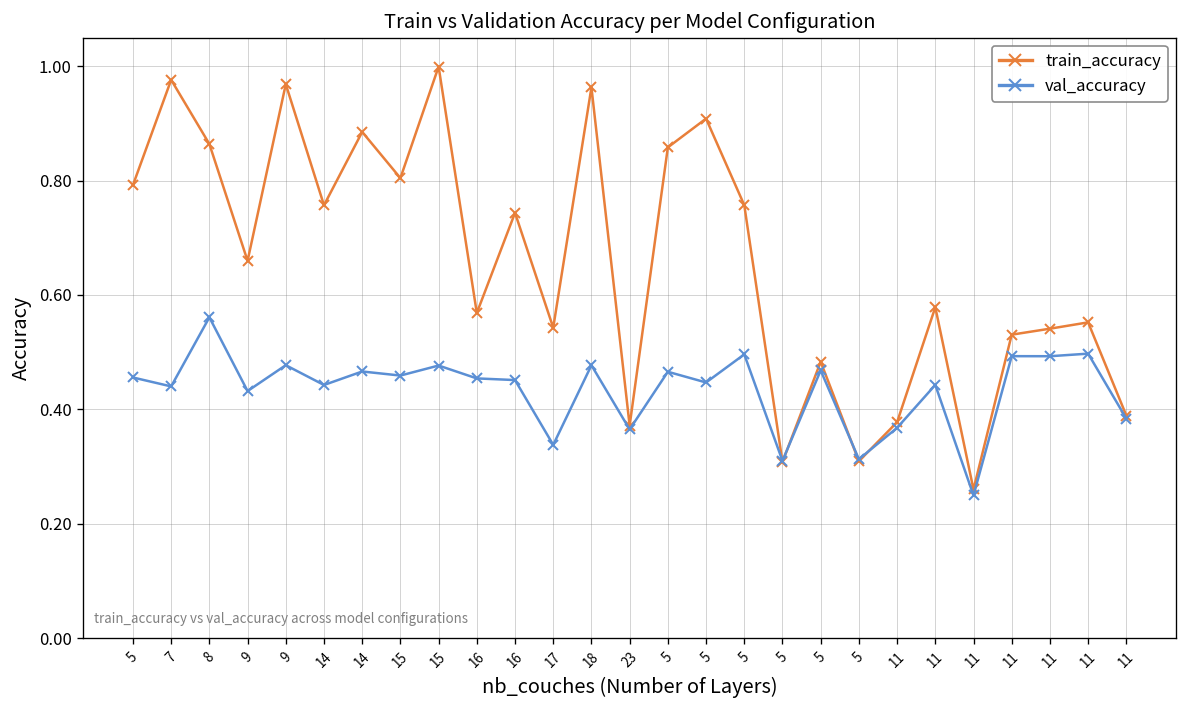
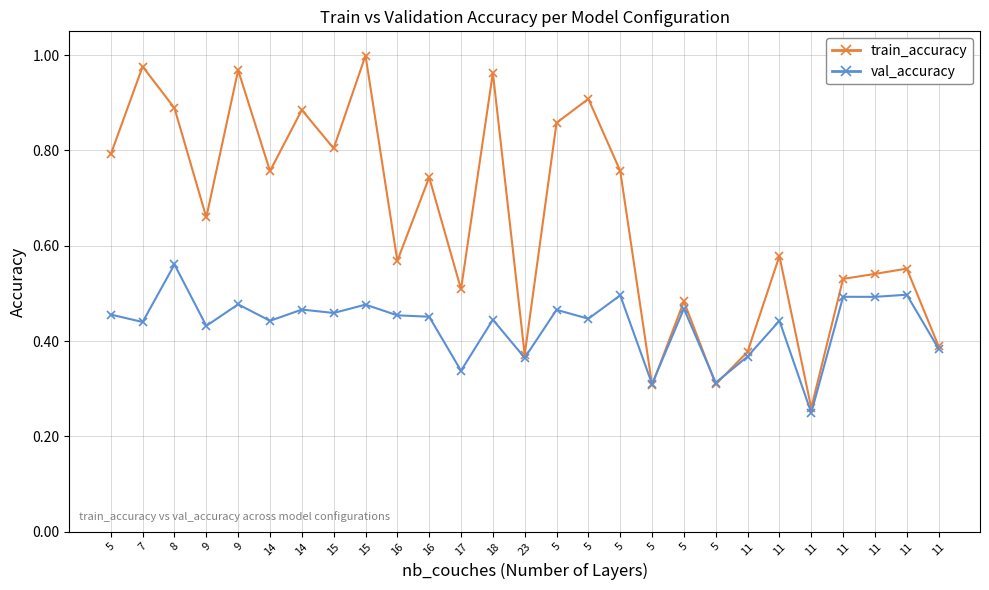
  {
    "train_accuracy": {
      "7": 0.98,
-     "8": 0.86,
-     "17": 0.54,
+     "8": 0.89,
+     "17": 0.51,
      "18": 0.96,
      "23": 0.37
    },
    "val_accuracy": {
      "7": 0.44,
      "8": 0.56,
      "17": 0.34,
-     "18": 0.48,
+     "18": 0.44,
      "23": 0.36
    }
  }
